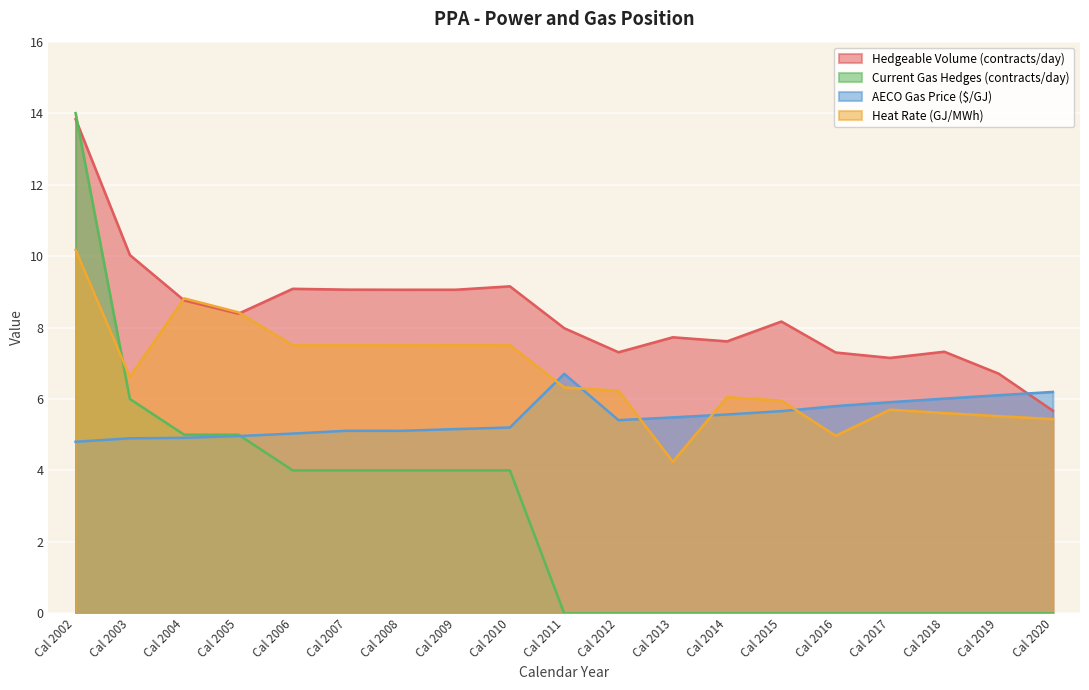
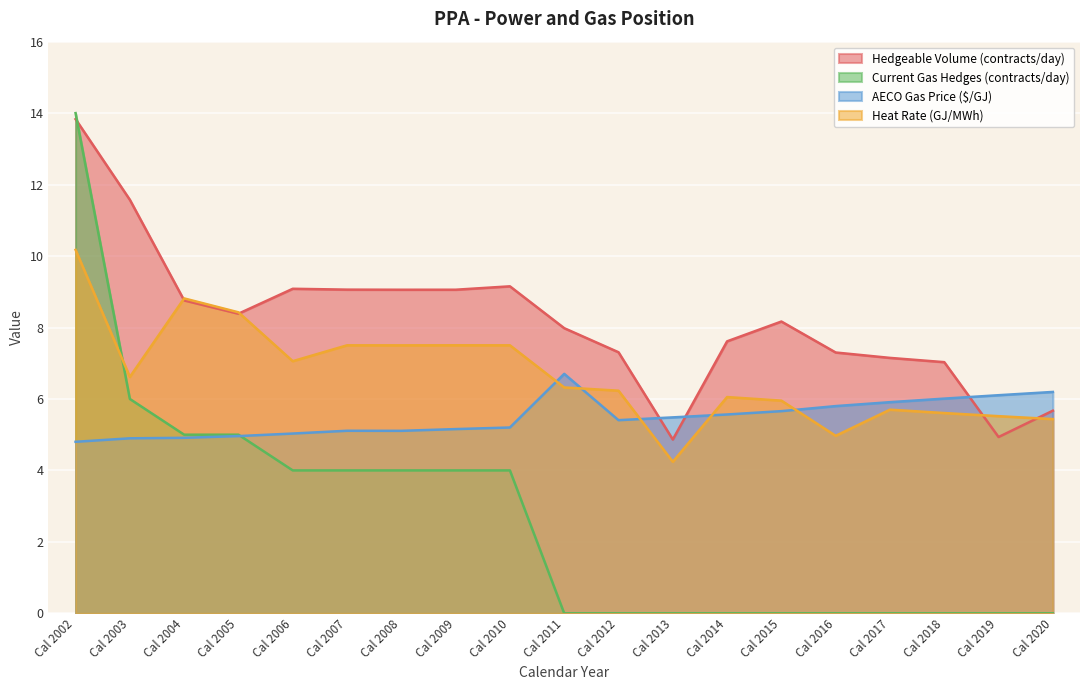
  {
    "Hedgeable Volume (contracts/day)": {
      "Cal 2002": 13.8,
-     "Cal 2003": 10.0,
+     "Cal 2003": 11.6,
      "Cal 2006": 9.1,
      "Cal 2007": 9.1,
      "Cal 2008": 9.1,
      "Cal 2009": 9.1,
      "Cal 2010": 9.2,
      "Cal 2011": 8.0,
      "Cal 2012": 7.3,
-     "Cal 2013": 7.7,
+     "Cal 2013": 4.9,
      "Cal 2014": 7.6,
      "Cal 2015": 8.2,
      "Cal 2016": 7.3,
      "Cal 2017": 7.1,
-     "Cal 2018": 7.3,
-     "Cal 2019": 6.7,
+     "Cal 2018": 7.0,
+     "Cal 2019": 4.9,
      "Cal 2020": 5.7
    },
    "Current Gas Hedges (contracts/day)": {
      "Cal 2002": 14.0,
      "Cal 2003": 6.0,
      "Cal 2004": 5.0,
      "Cal 2006": 4.0,
      "Cal 2007": 4.0,
      "Cal 2008": 4.0,
      "Cal 2009": 4.0,
      "Cal 2010": 4.0,
      "Cal 2011": 0.0,
      "Cal 2012": 0.0,
      "Cal 2013": 0.0,
      "Cal 2014": 0.0,
      "Cal 2015": 0.0,
      "Cal 2016": 0.0,
      "Cal 2017": 0.0,
      "Cal 2018": 0.0,
      "Cal 2019": 0.0,
      "Cal 2020": 0.0
    },
    "AECO Gas Price ($/GJ)": {
      "Cal 2002": 4.8,
      "Cal 2003": 4.9,
      "Cal 2004": 4.9,
      "Cal 2006": 5.0,
      "Cal 2007": 5.1,
      "Cal 2008": 5.1,
      "Cal 2009": 5.2,
      "Cal 2010": 5.2,
      "Cal 2011": 6.7,
      "Cal 2012": 5.4,
      "Cal 2013": 5.5,
      "Cal 2014": 5.6,
      "Cal 2015": 5.7,
      "Cal 2016": 5.8,
      "Cal 2017": 5.9,
      "Cal 2018": 6.0,
      "Cal 2019": 6.1,
      "Cal 2020": 6.2
    },
    "Heat Rate (GJ/MWh)": {
      "Cal 2002": 10.2,
      "Cal 2003": 6.6,
-     "Cal 2006": 7.5,
+     "Cal 2006": 7.1,
      "Cal 2007": 7.5,
      "Cal 2008": 7.5,
      "Cal 2009": 7.5,
      "Cal 2010": 7.5,
      "Cal 2011": 6.3,
      "Cal 2012": 6.2,
      "Cal 2013": 4.2,
      "Cal 2014": 6.1,
      "Cal 2015": 6.0,
      "Cal 2016": 5.0,
      "Cal 2017": 5.7,
      "Cal 2018": 5.6,
      "Cal 2019": 5.5,
      "Cal 2020": 5.4
    }
  }
